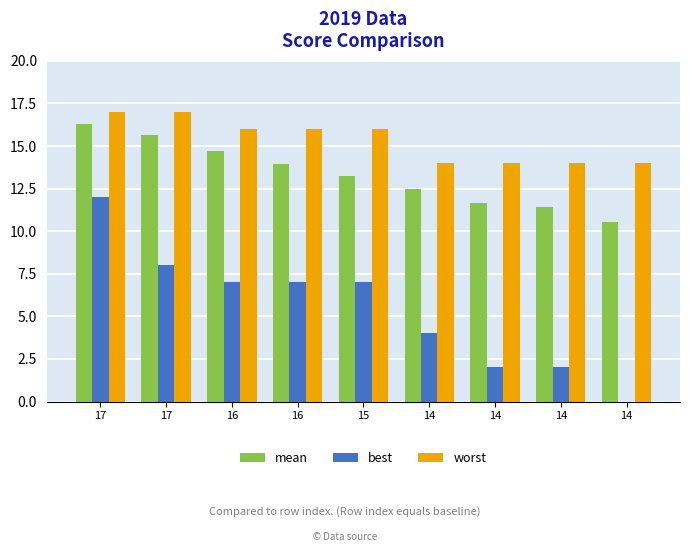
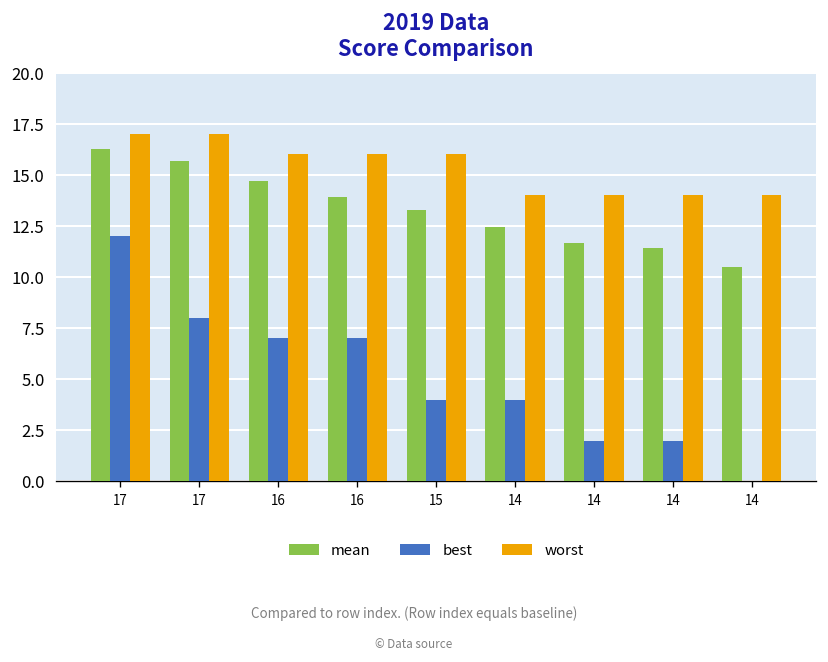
  {
    "mean": {
      "15": 13.3
    },
    "best": {
-     "15": 7
+     "15": 4
    },
    "worst": {
      "15": 16
    }
  }
